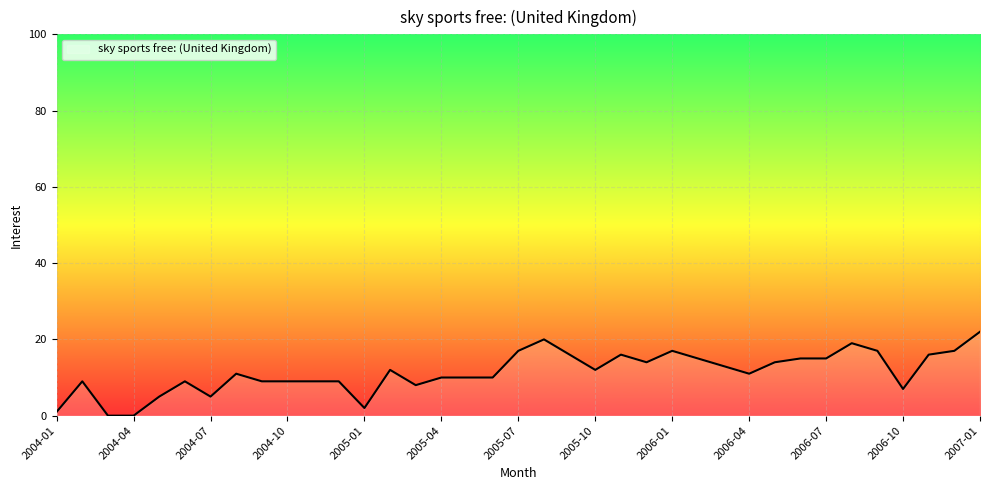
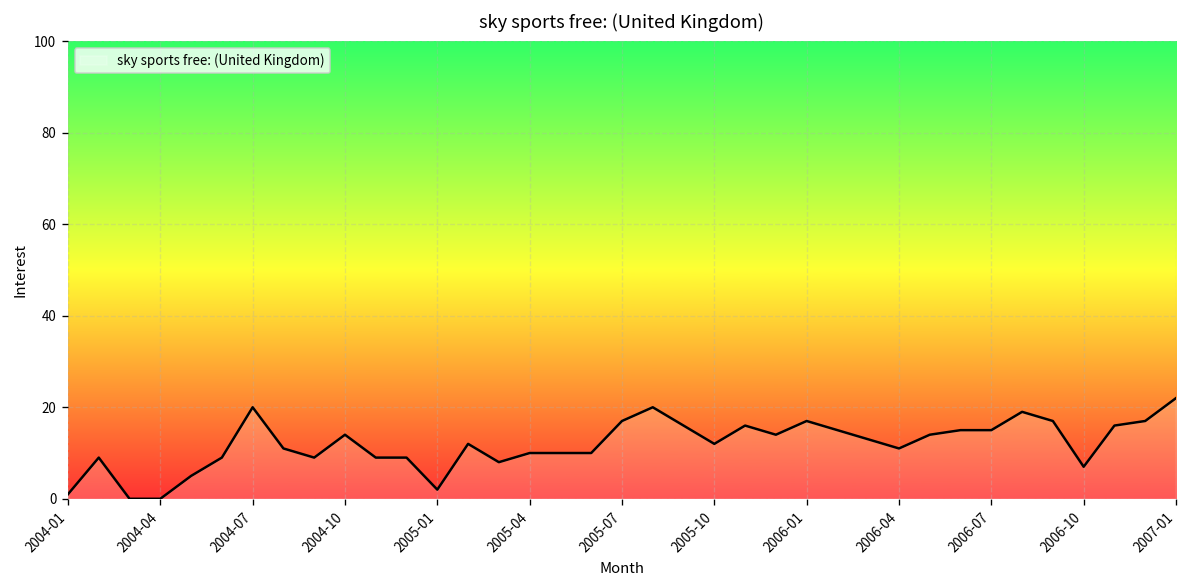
  {
    "2004-01": 1,
    "2004-04": 0,
-   "2004-07": 5,
-   "2004-10": 9,
+   "2004-07": 20,
+   "2004-10": 14,
    "2005-01": 2,
    "2005-04": 10,
    "2005-07": 17,
    "2005-10": 12,
    "2006-01": 17,
    "2006-04": 11,
    "2006-07": 15,
    "2006-10": 7,
    "2007-01": 22
  }
